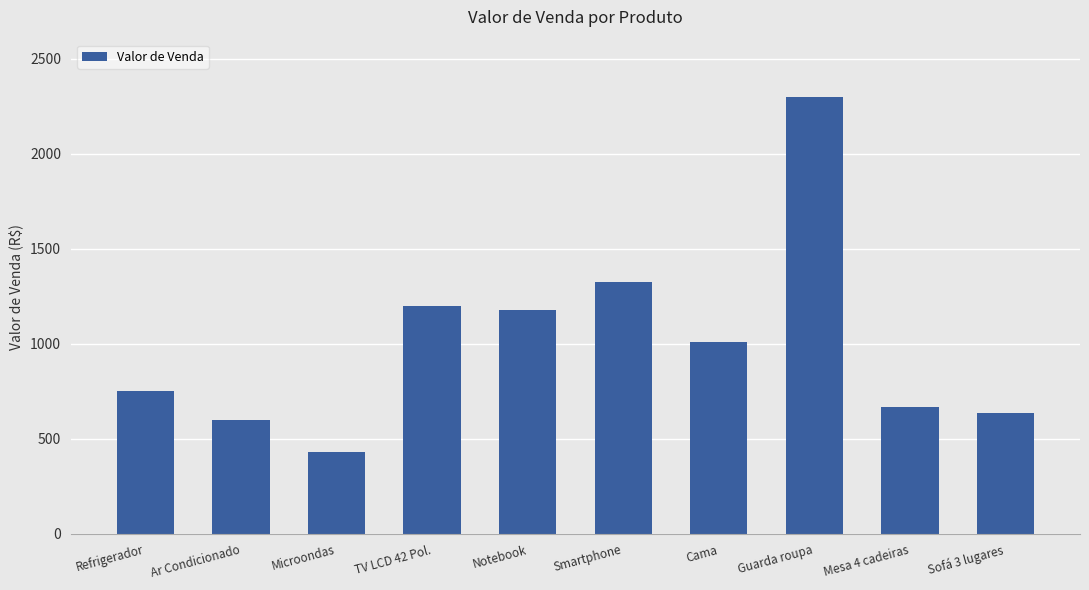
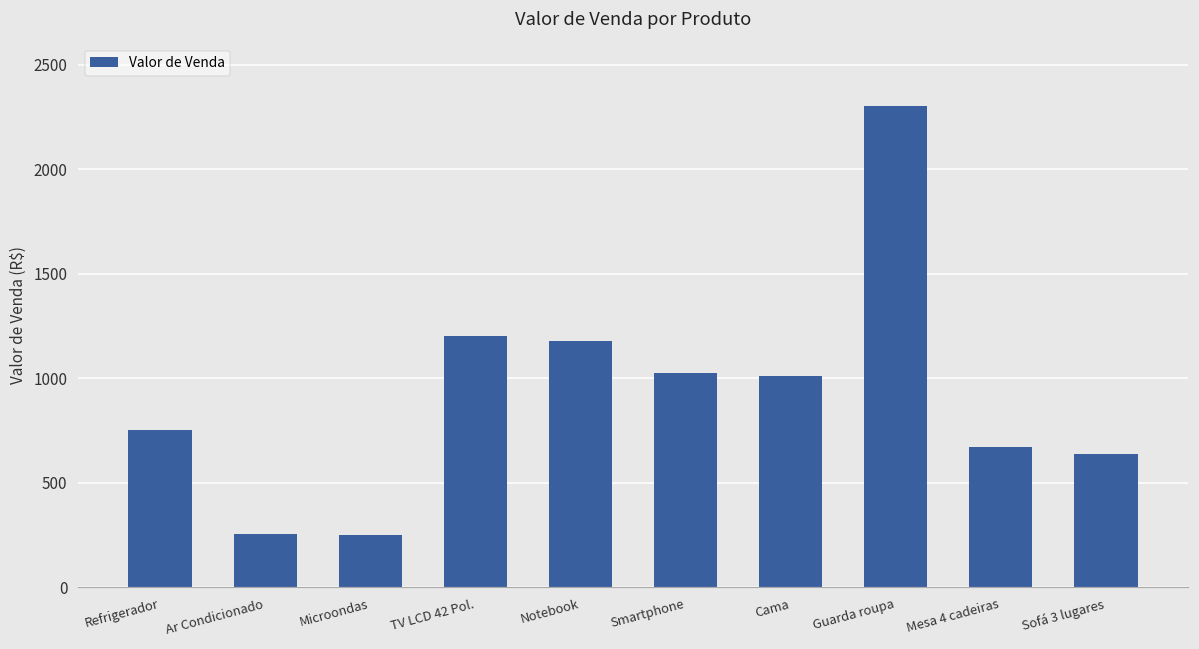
  {
    "Refrigerador": 750,
-   "Ar Condicionado": 600,
-   "Microondas": 430,
+   "Ar Condicionado": 250,
+   "Microondas": 250,
    "TV LCD 42 Pol.": 1200,
    "Notebook": 1180,
-   "Smartphone": 1320,
+   "Smartphone": 1030,
    "Cama": 1010,
    "Guarda roupa": 2300,
    "Mesa 4 cadeiras": 670,
    "Sofá 3 lugares": 640
  }
